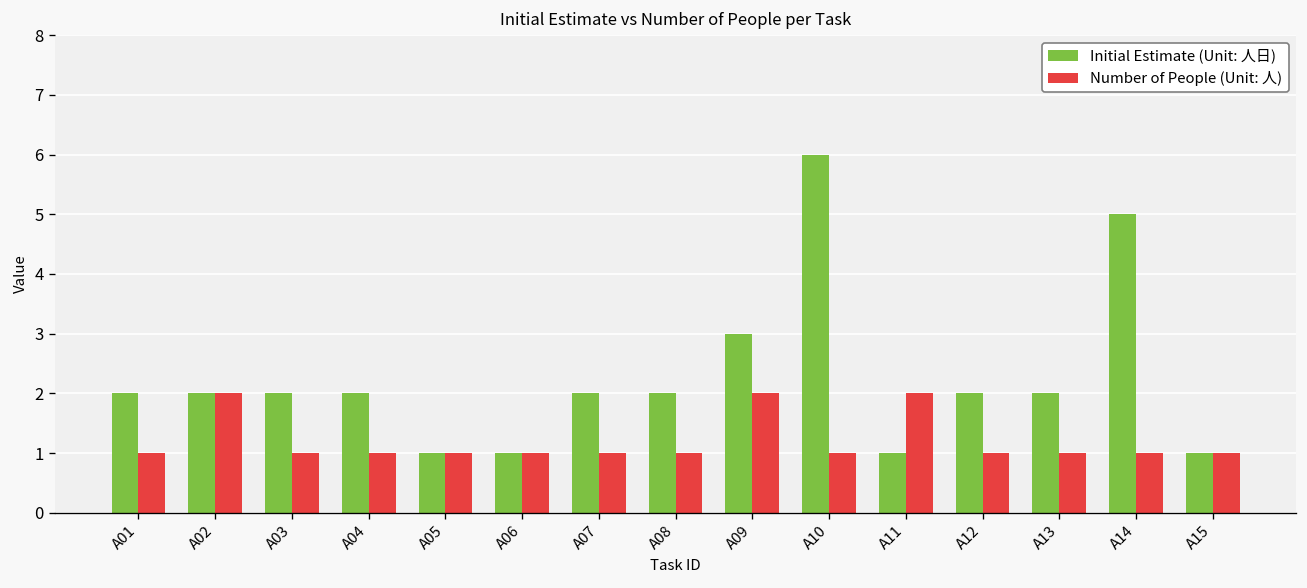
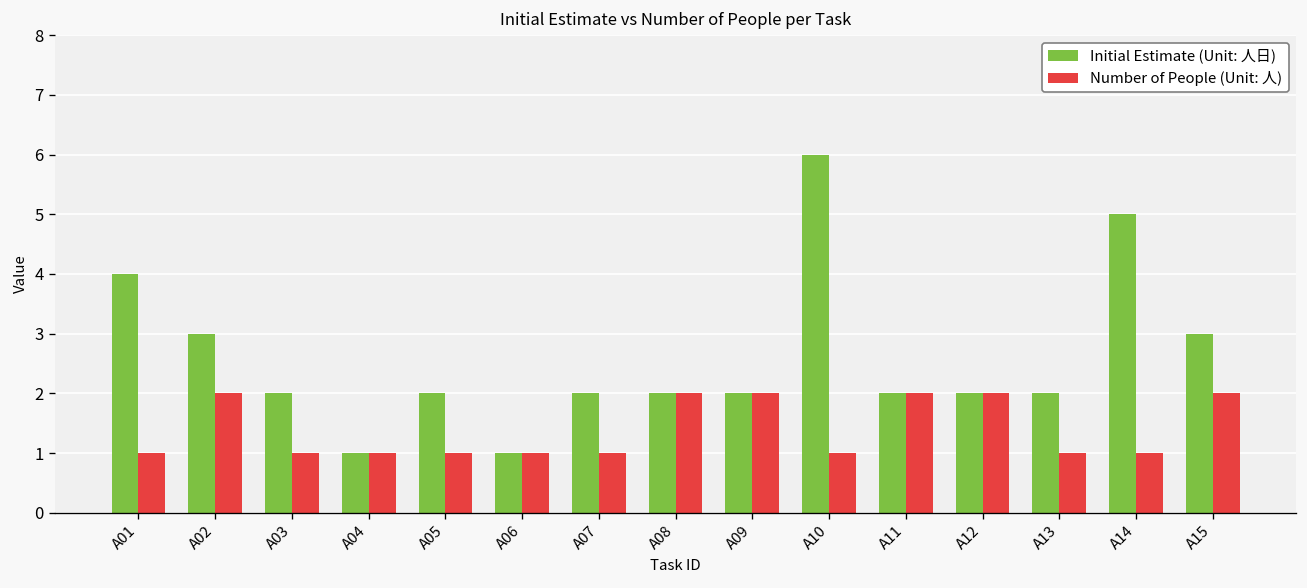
  {
    "Initial Estimate (Unit: 人日)": {
-     "A01": 2,
-     "A02": 2,
+     "A01": 4,
+     "A02": 3,
      "A03": 2,
-     "A04": 2,
-     "A05": 1,
+     "A04": 1,
+     "A05": 2,
      "A06": 1,
      "A07": 2,
      "A08": 2,
-     "A09": 3,
+     "A09": 2,
      "A10": 6,
-     "A11": 1,
+     "A11": 2,
      "A12": 2,
      "A13": 2,
      "A14": 5,
-     "A15": 1
+     "A15": 3
    },
    "Number of People (Unit: 人)": {
      "A01": 1,
      "A02": 2,
      "A03": 1,
      "A04": 1,
      "A05": 1,
      "A06": 1,
      "A07": 1,
-     "A08": 1,
+     "A08": 2,
      "A09": 2,
      "A10": 1,
      "A11": 2,
-     "A12": 1,
+     "A12": 2,
      "A13": 1,
      "A14": 1,
-     "A15": 1
+     "A15": 2
    }
  }
